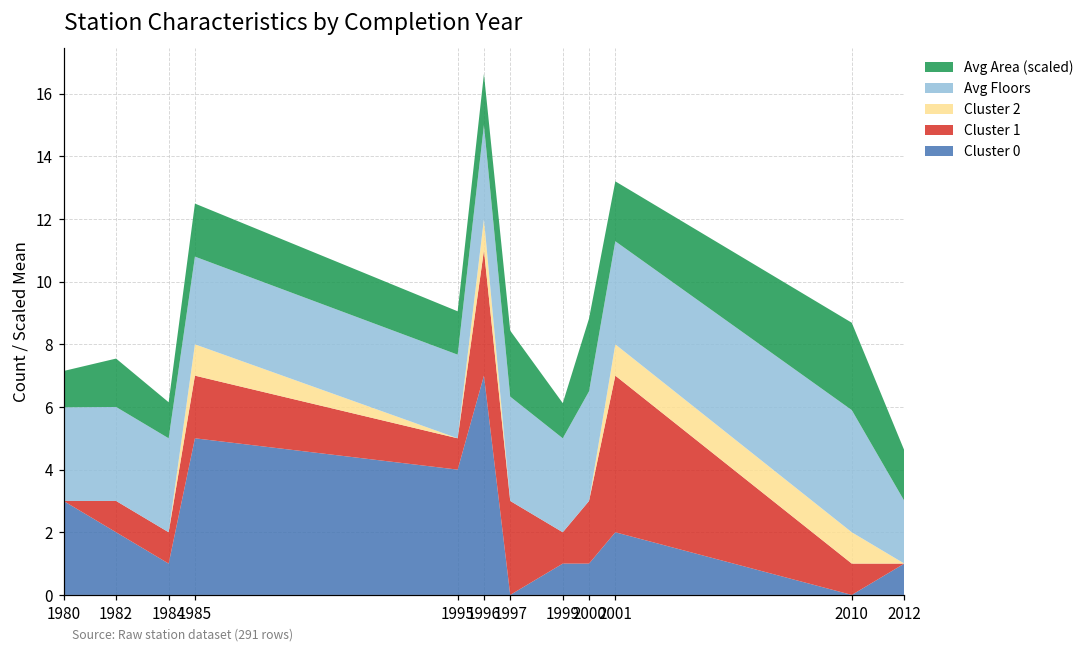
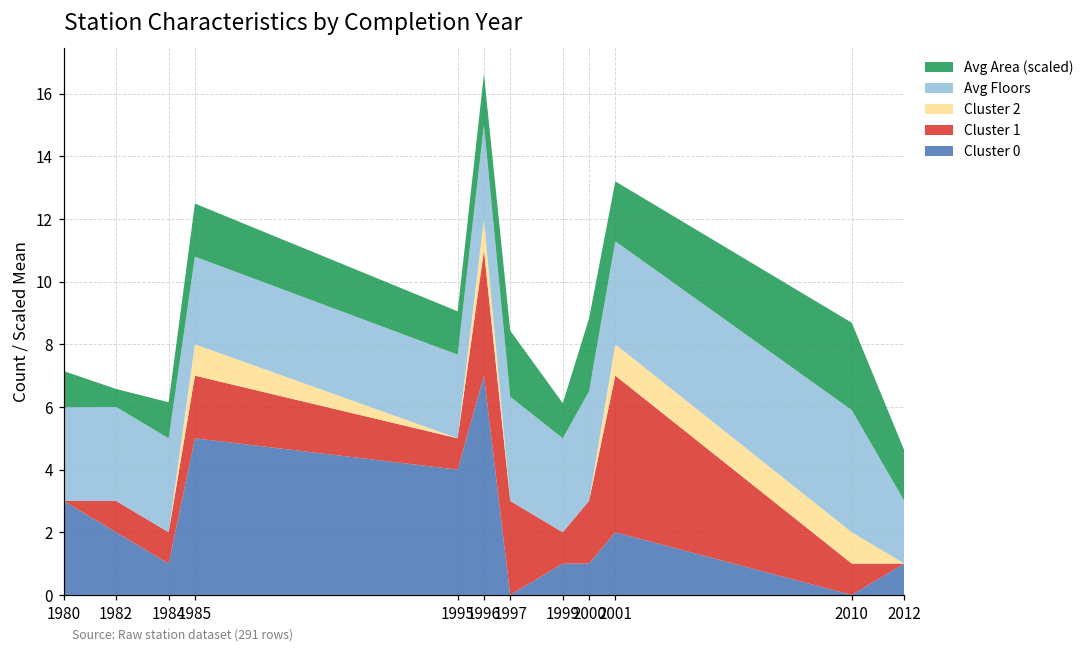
  {
    "Cluster 0": {
      "1982": 2.0,
      "2010": 0.0
    },
    "Cluster 1": {
      "2010": 1.0
    },
    "Cluster 2": {
      "2010": 1.0
    },
    "Avg Floors": {
      "1980": 3.0,
      "1982": 3.0,
      "2010": 3.9,
      "2012": 2.0
    },
    "Avg Area (scaled)": {
      "1980": 1.2,
-     "1982": 1.5,
+     "1982": 0.6,
      "2010": 2.8,
      "2012": 1.6
    }
  }
